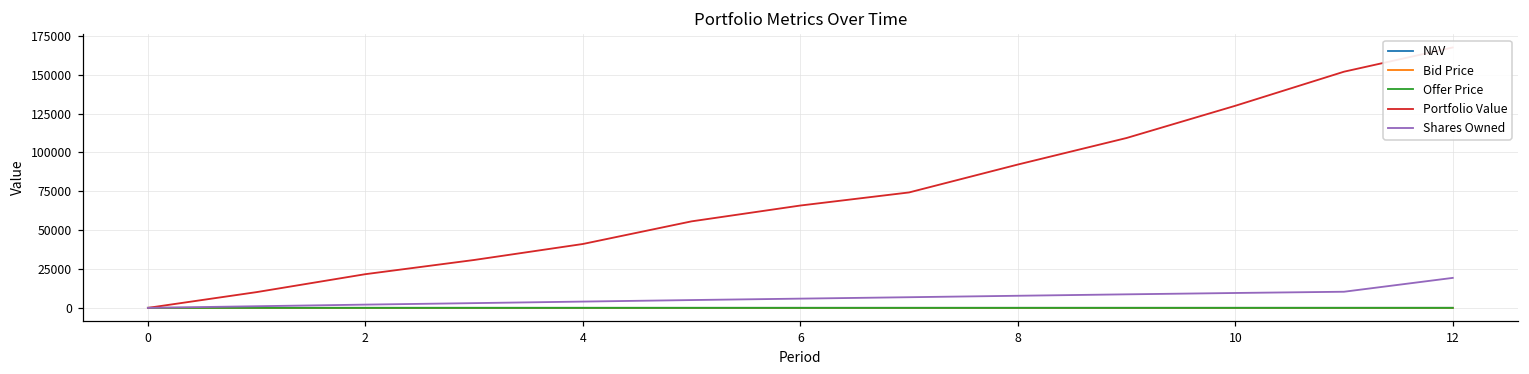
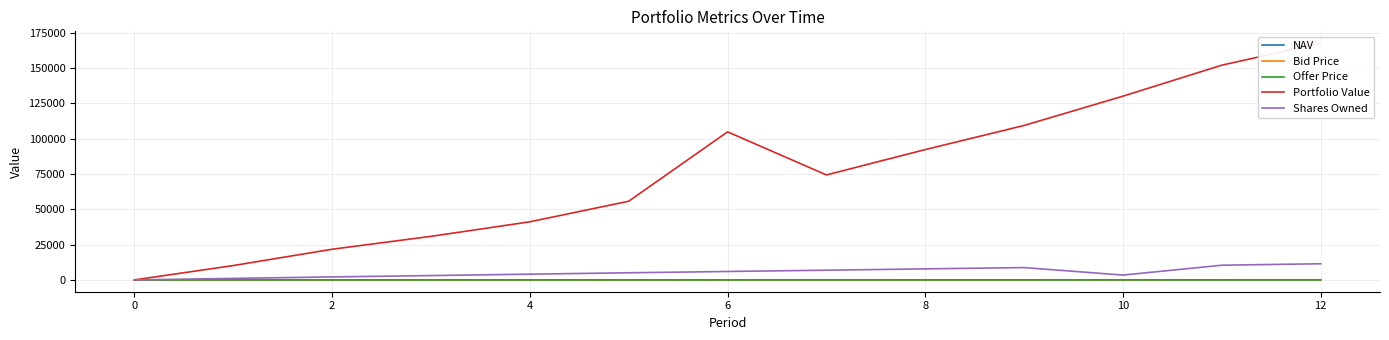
  {
    "Offer Price": {
      "2": 0,
      "4": 0,
      "6": 0,
      "8": 0,
      "10": 0,
      "12": 0
    },
    "Portfolio Value": {
      "2": 22000,
      "4": 41000,
-     "6": 66000,
+     "6": 105000,
      "8": 92000,
      "10": 130000
    },
    "Shares Owned": {
      "2": 2000,
      "4": 4000,
      "6": 6000,
      "8": 8000,
-     "10": 10000,
-     "12": 19000
+     "10": 3000,
+     "12": 11000
    }
  }
